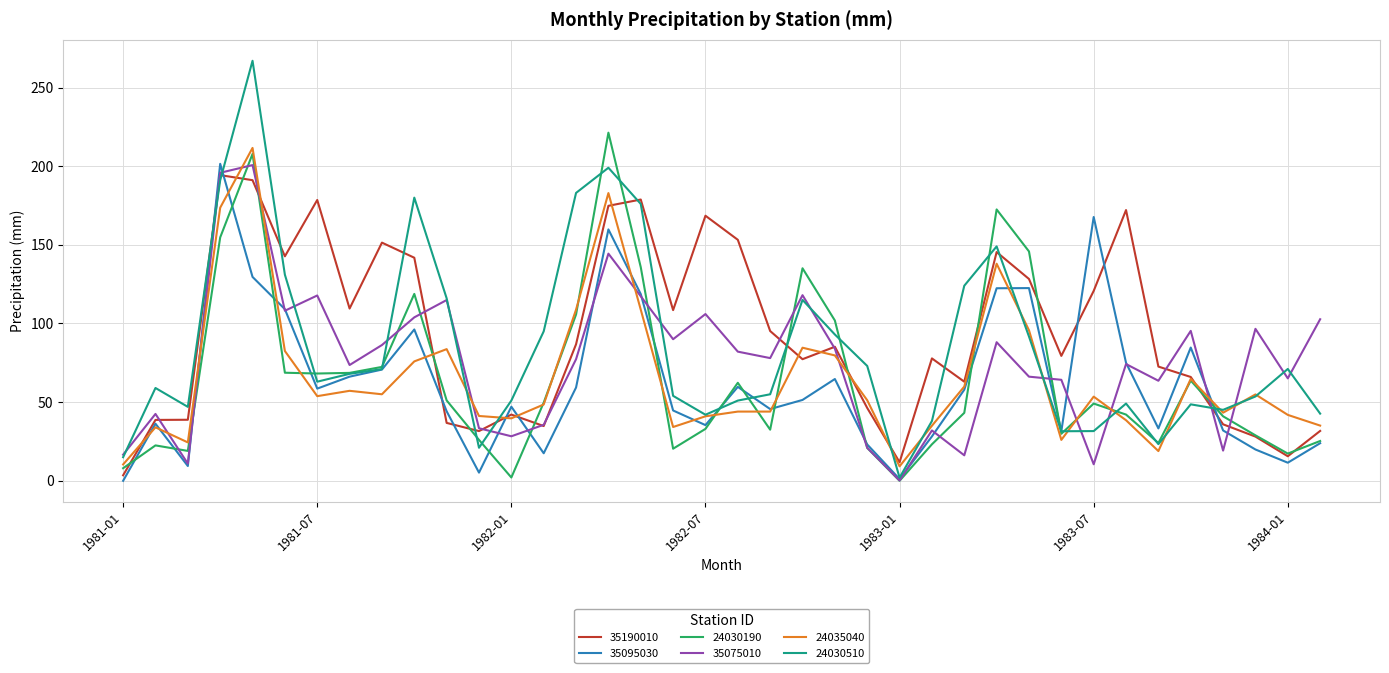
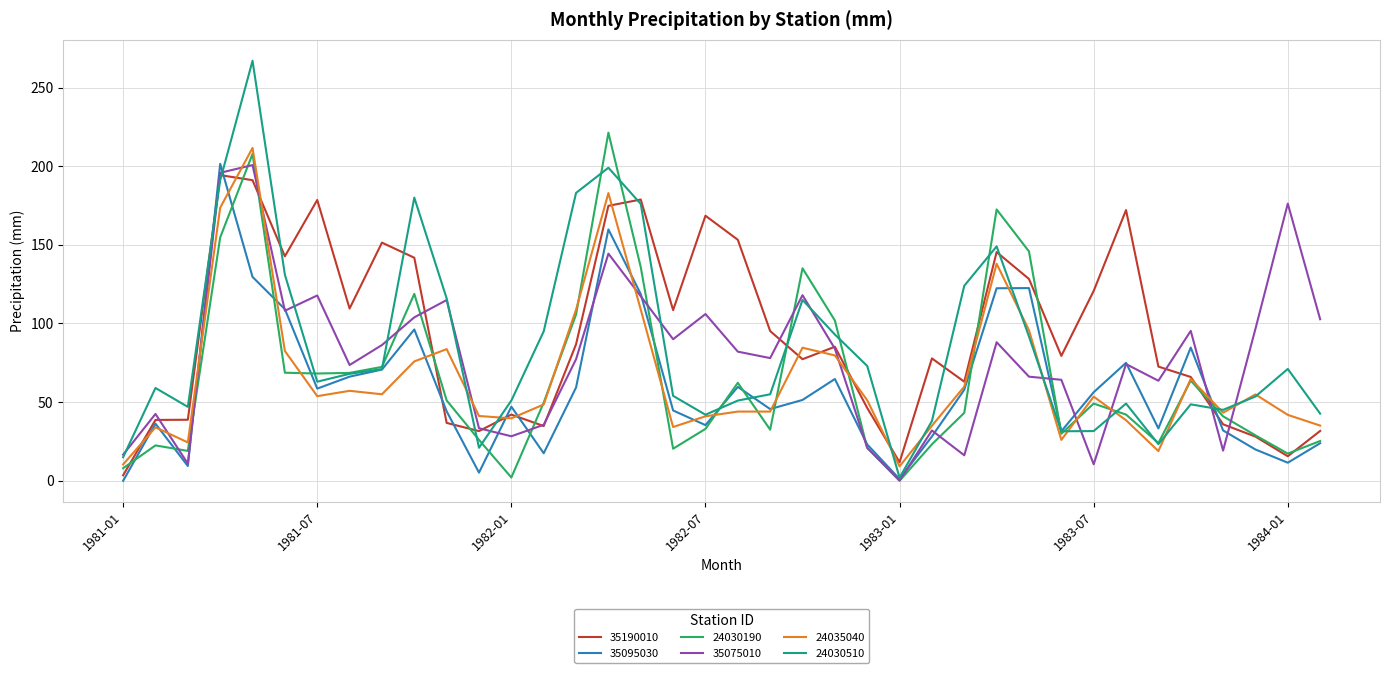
  {
    "35190010": {
      "1981-01": 4,
      "1981-07": 179,
      "1982-01": 42,
      "1982-07": 169,
      "1983-01": 12,
      "1983-07": 121,
      "1984-01": 16
    },
    "35095030": {
      "1981-01": 0,
      "1981-07": 59,
      "1982-01": 47,
      "1982-07": 35,
-     "1983-07": 168,
+     "1983-07": 56,
      "1984-01": 12
    },
    "35075010": {
      "1981-01": 17,
      "1981-07": 118,
      "1982-01": 28,
      "1982-07": 106,
      "1983-07": 11,
-     "1984-01": 65
+     "1984-01": 176
    },
    "24035040": {
      "1981-01": 10,
      "1981-07": 54,
      "1982-01": 40,
      "1983-01": 9,
      "1983-07": 54,
      "1984-01": 42
    }
  }
